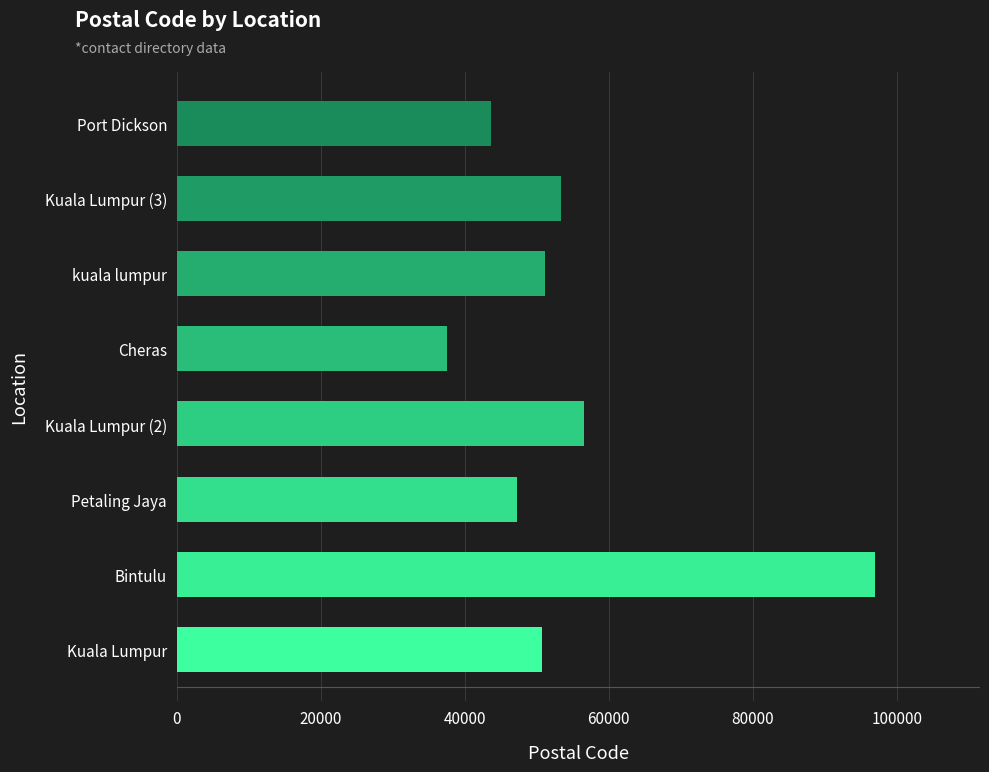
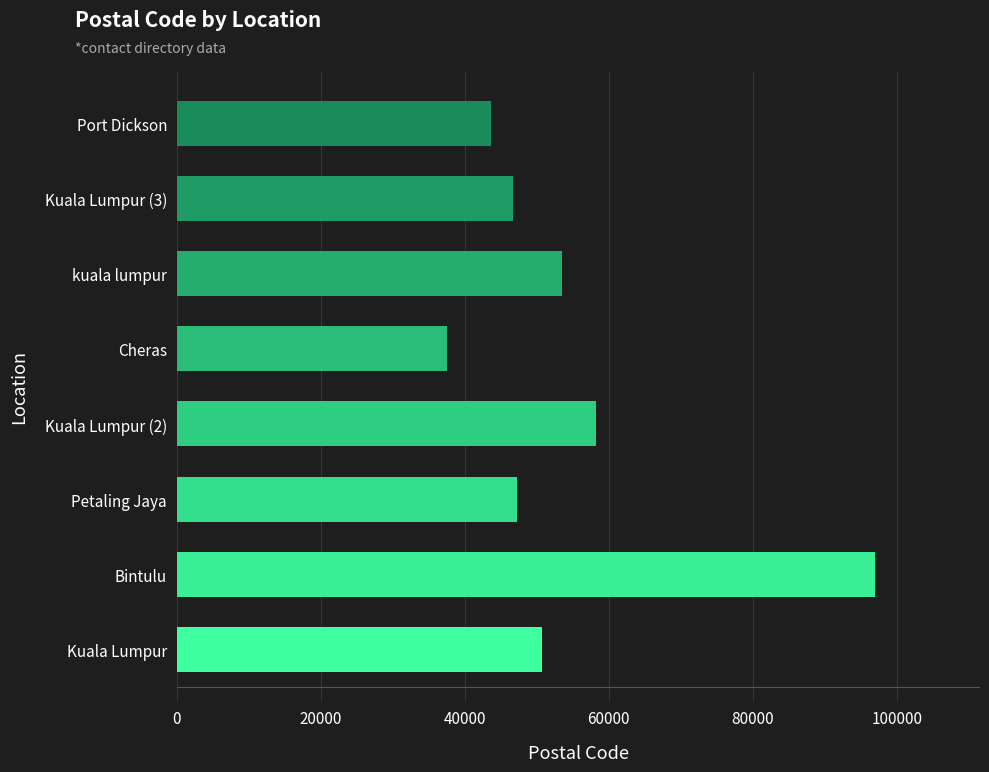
  {
    "Port Dickson": 44000,
-   "Kuala Lumpur (3)": 53000,
-   "kuala lumpur": 51000,
+   "Kuala Lumpur (3)": 47000,
+   "kuala lumpur": 53000,
    "Cheras": 38000,
-   "Kuala Lumpur (2)": 57000,
+   "Kuala Lumpur (2)": 58000,
    "Petaling Jaya": 47000,
    "Bintulu": 97000,
    "Kuala Lumpur": 51000
  }
